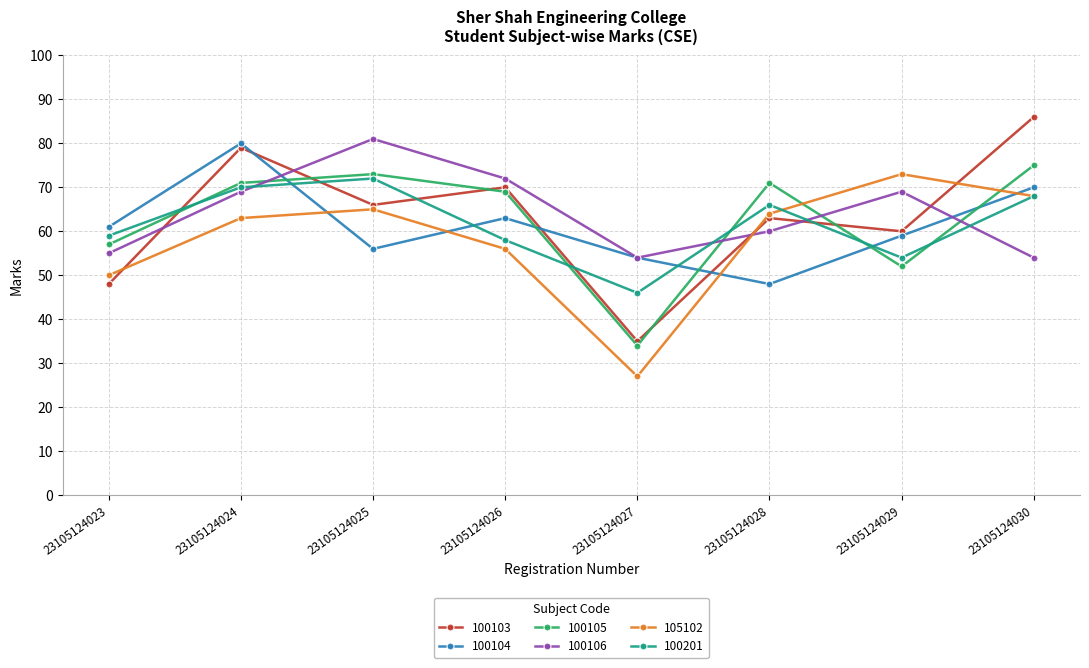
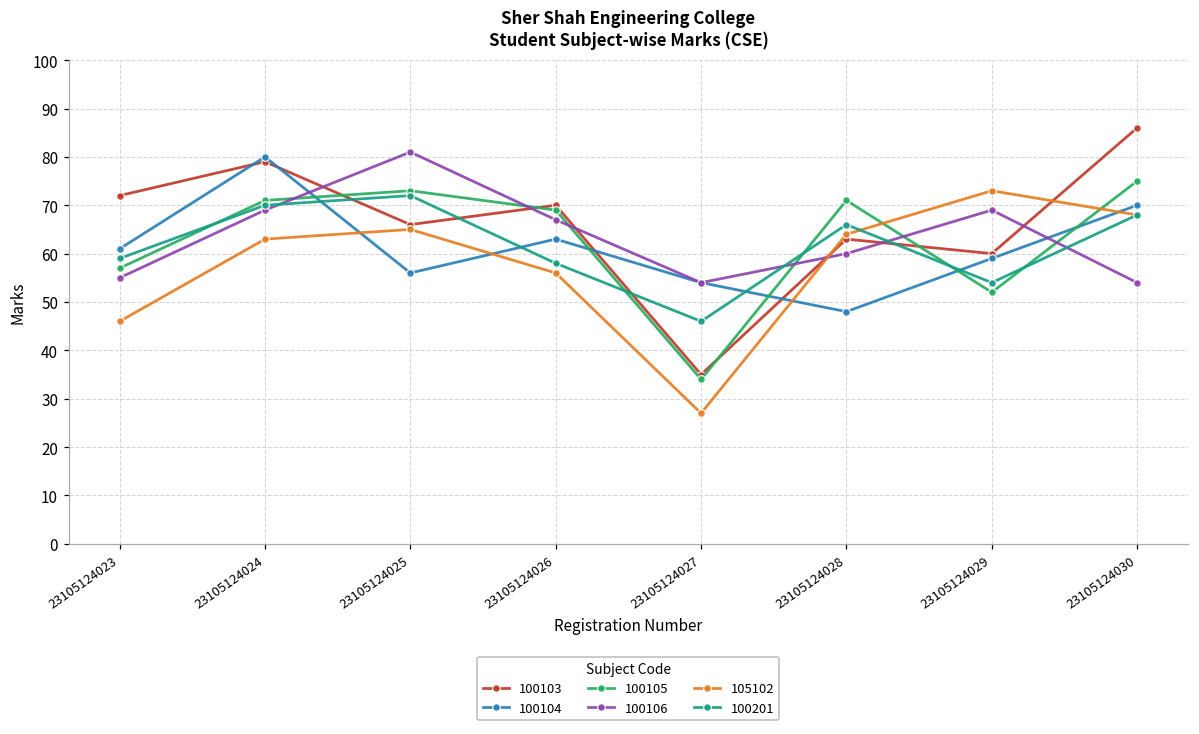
  {
    "100103": {
-     "23105124023": 48,
+     "23105124023": 72,
      "23105124024": 79,
      "23105124025": 66,
      "23105124026": 70,
      "23105124027": 35,
      "23105124028": 63,
      "23105124029": 60,
      "23105124030": 86
    },
    "100104": {
      "23105124023": 61,
      "23105124024": 80,
      "23105124025": 56,
      "23105124026": 63,
      "23105124028": 48,
      "23105124029": 59,
      "23105124030": 70
    },
    "100106": {
      "23105124023": 55,
      "23105124024": 69,
      "23105124025": 81,
-     "23105124026": 72,
+     "23105124026": 67,
      "23105124028": 60,
      "23105124029": 69,
      "23105124030": 54
    },
    "105102": {
-     "23105124023": 50,
+     "23105124023": 46,
      "23105124024": 63,
      "23105124025": 65,
      "23105124026": 56,
      "23105124027": 27,
      "23105124028": 64,
      "23105124029": 73
    }
  }
